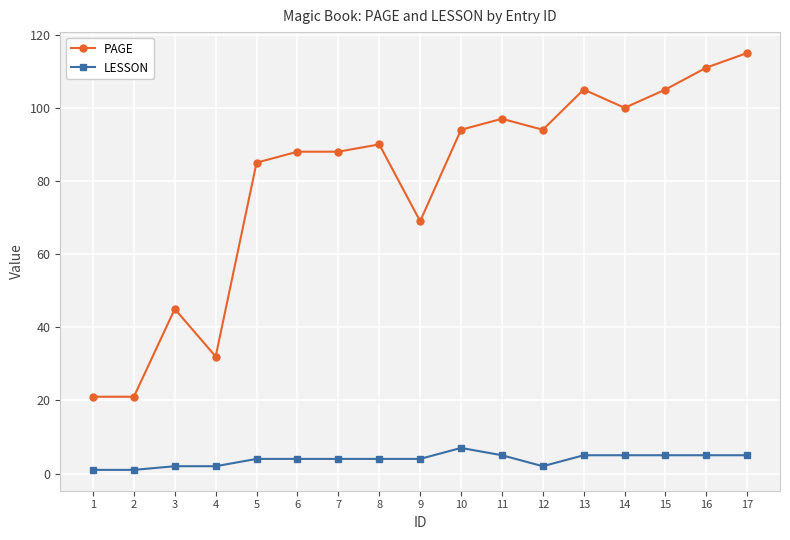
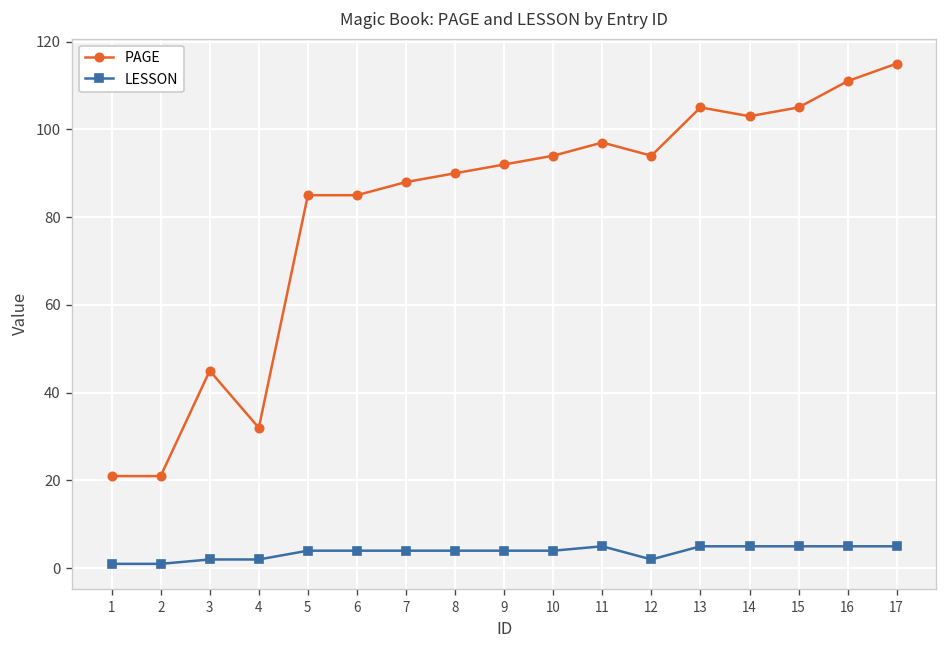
  {
    "PAGE": {
      "1": 21,
      "2": 21,
      "3": 45,
      "4": 32,
      "5": 85,
-     "6": 88,
+     "6": 85,
      "7": 88,
      "8": 90,
-     "9": 69,
+     "9": 92,
      "10": 94,
      "11": 97,
      "12": 94,
      "13": 105,
-     "14": 100,
+     "14": 103,
      "15": 105,
      "16": 111,
      "17": 115
    },
    "LESSON": {
      "1": 1,
      "2": 1,
      "3": 2,
      "4": 2,
      "5": 4,
      "6": 4,
      "7": 4,
      "8": 4,
      "9": 4,
-     "10": 7,
+     "10": 4,
      "11": 5,
      "12": 2,
      "13": 5,
      "14": 5,
      "15": 5,
      "16": 5,
      "17": 5
    }
  }
